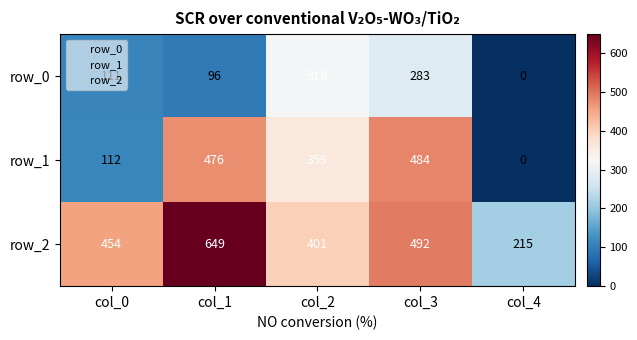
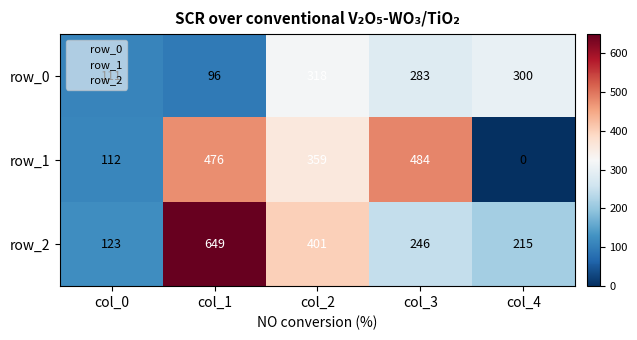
  {
    "row_0": {
      "col_1": 96,
      "col_3": 283,
-     "col_4": 0
+     "col_4": 300
    },
    "row_1": {
      "col_0": 112,
      "col_1": 476,
      "col_3": 484,
      "col_4": 0
    },
    "row_2": {
-     "col_0": 454,
+     "col_0": 123,
      "col_1": 649,
      "col_2": 401,
-     "col_3": 492,
+     "col_3": 246,
      "col_4": 215
    }
  }
